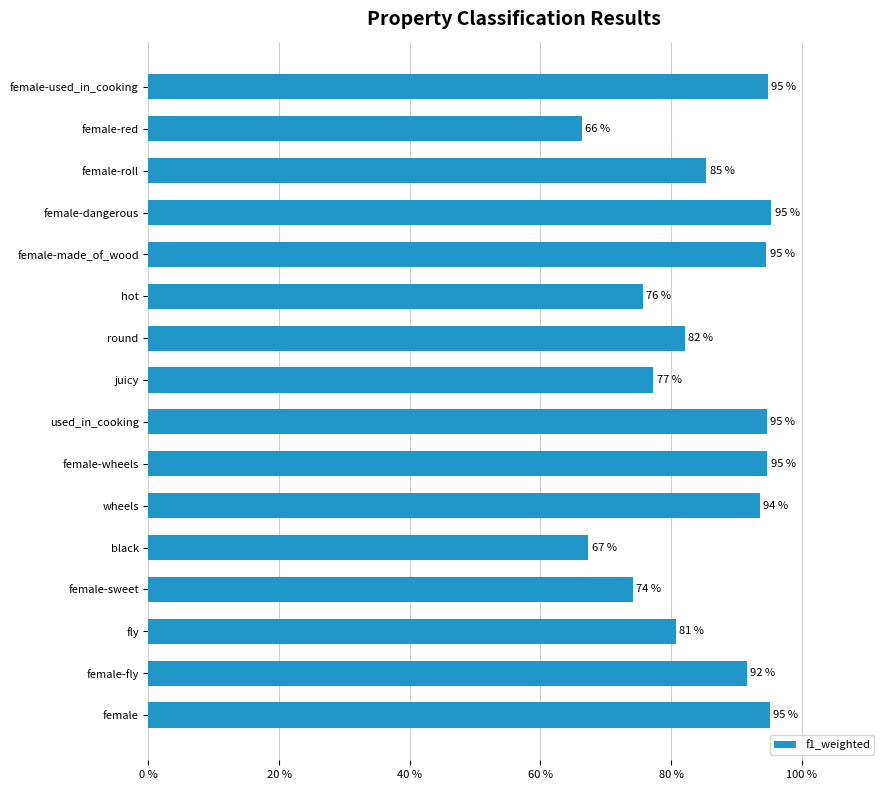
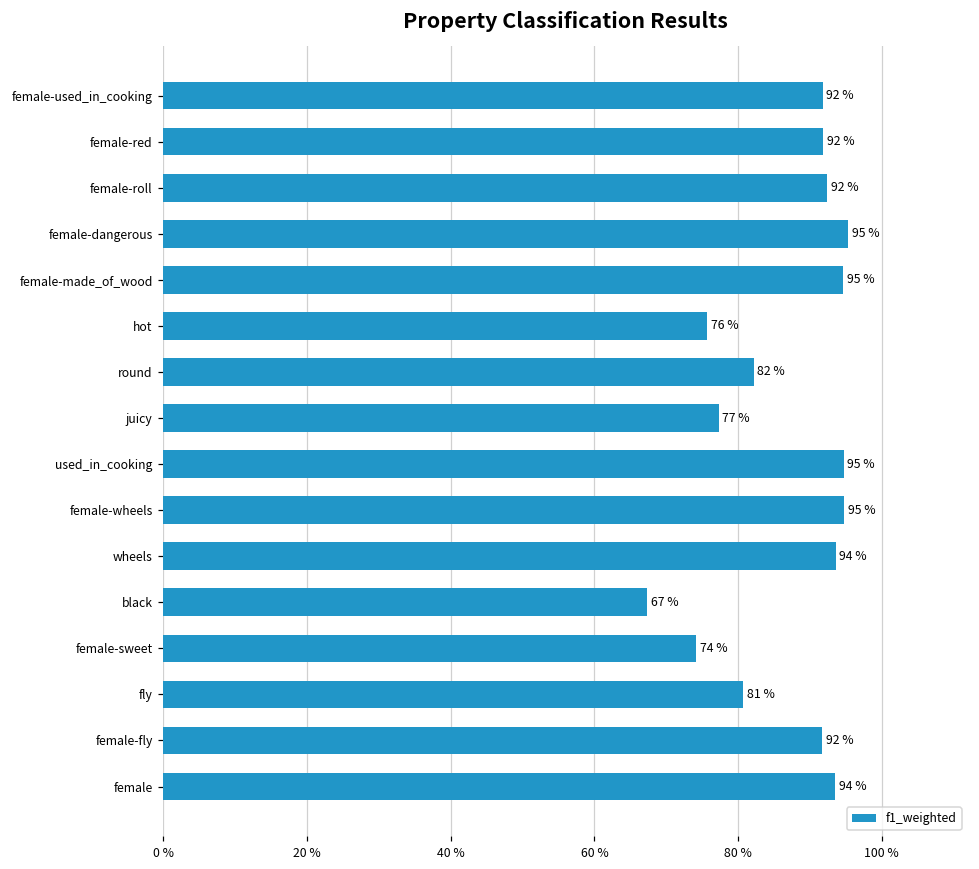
  {
-   "female-used_in_cooking": "95 %",
-   "female-red": "66 %",
-   "female-roll": "85 %",
+   "female-used_in_cooking": "92 %",
+   "female-red": "92 %",
+   "female-roll": "92 %",
    "female-dangerous": "95 %",
    "female-made_of_wood": "95 %",
    "hot": "76 %",
    "round": "82 %",
    "juicy": "77 %",
    "used_in_cooking": "95 %",
    "female-wheels": "95 %",
    "wheels": "94 %",
    "black": "67 %",
    "female-sweet": "74 %",
    "fly": "81 %",
    "female-fly": "92 %",
-   "female": "95 %"
+   "female": "94 %"
  }
